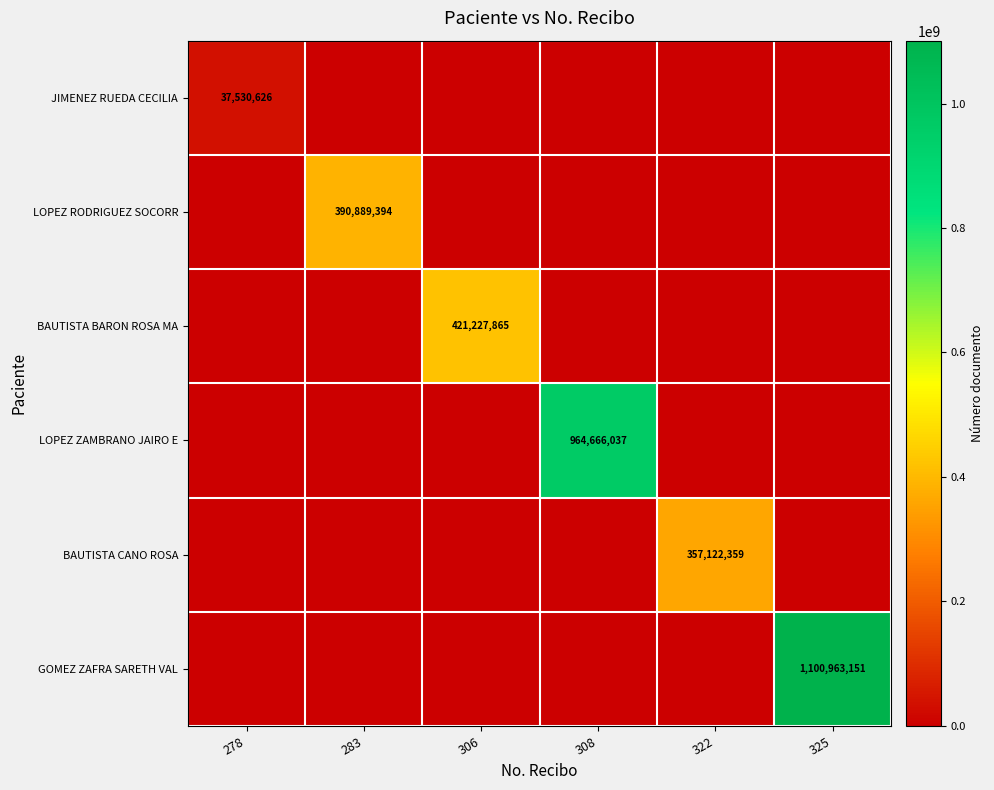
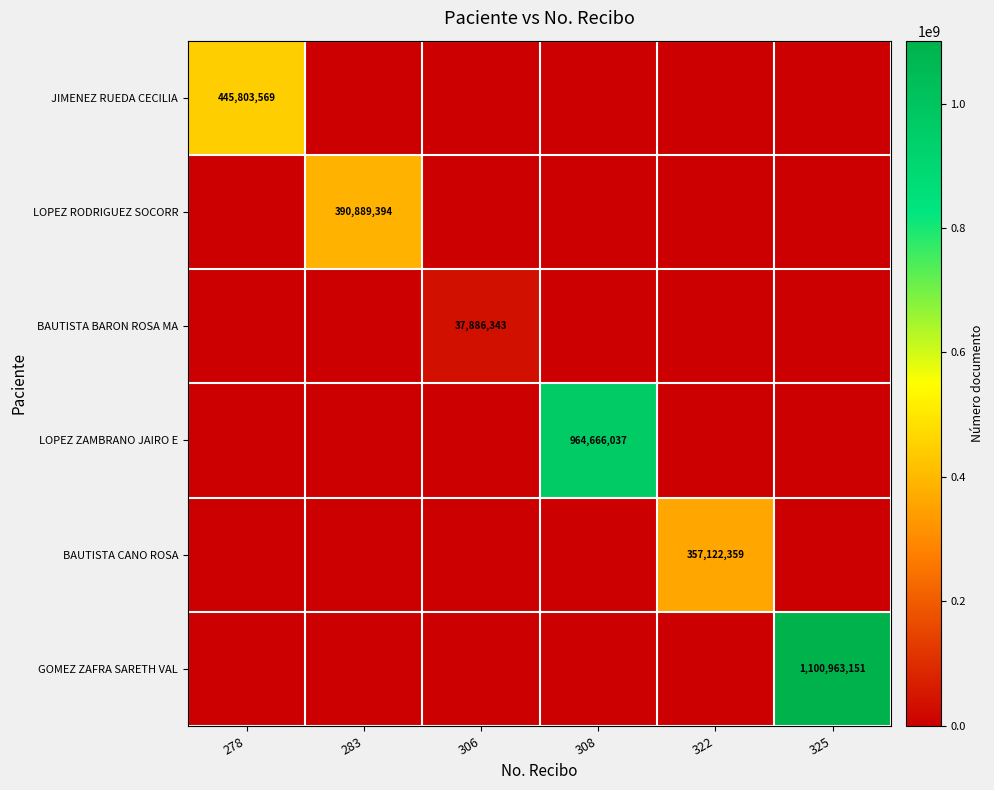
  {
    "JIMENEZ RUEDA CECILIA": {
-     "278": "37,530,626"
+     "278": "445,803,569"
    },
    "LOPEZ RODRIGUEZ SOCORR": {
      "283": "390,889,394"
    },
    "BAUTISTA BARON ROSA MA": {
-     "306": "421,227,865"
+     "306": "37,886,343"
    },
    "LOPEZ ZAMBRANO JAIRO E": {
      "308": "964,666,037"
    },
    "BAUTISTA CANO ROSA": {
      "322": "357,122,359"
    },
    "GOMEZ ZAFRA SARETH VAL": {
      "325": "1,100,963,151"
    }
  }
